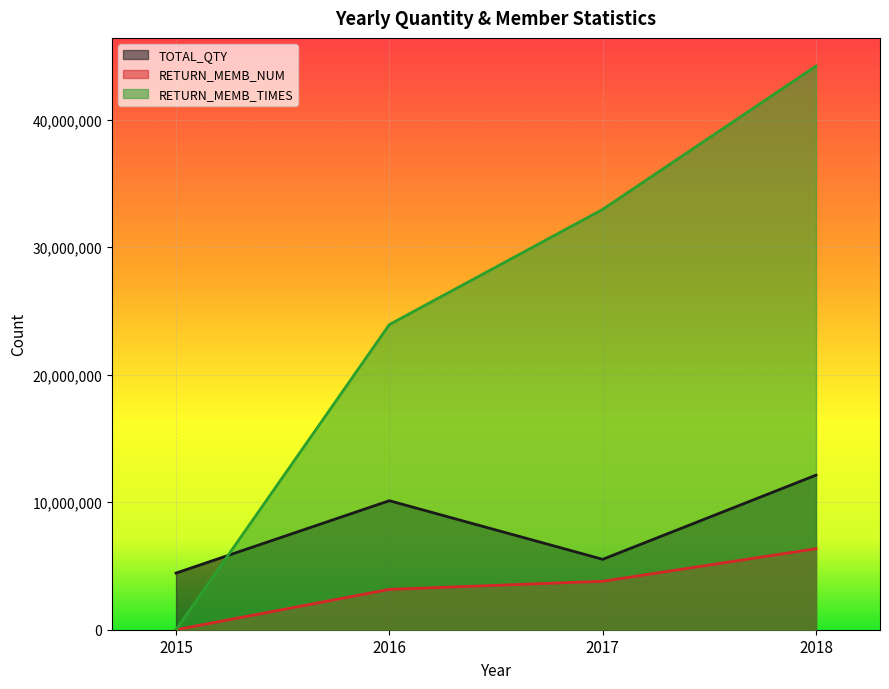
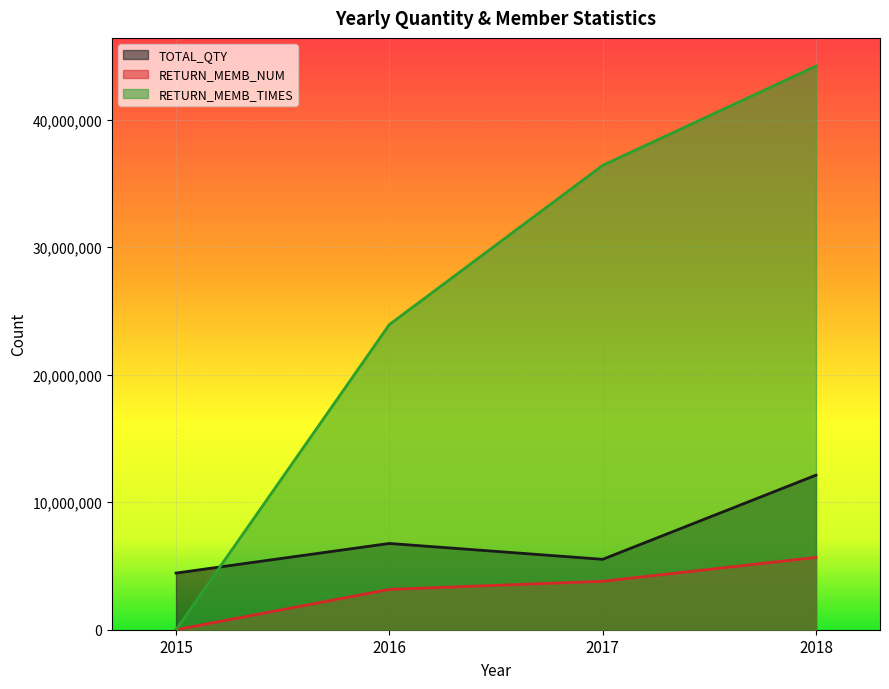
  {
    "TOTAL_QTY": {
      "2015": "4,400,000",
-     "2016": "10,100,000",
+     "2016": "6,800,000",
      "2017": "5,500,000",
      "2018": "12,100,000"
    },
    "RETURN_MEMB_NUM": {
      "2016": "3,200,000",
      "2017": "3,800,000",
-     "2018": "6,400,000"
+     "2018": "5,700,000"
    },
    "RETURN_MEMB_TIMES": {
      "2016": "23,900,000",
-     "2017": "33,000,000",
+     "2017": "36,400,000",
      "2018": "44,200,000"
    }
  }
